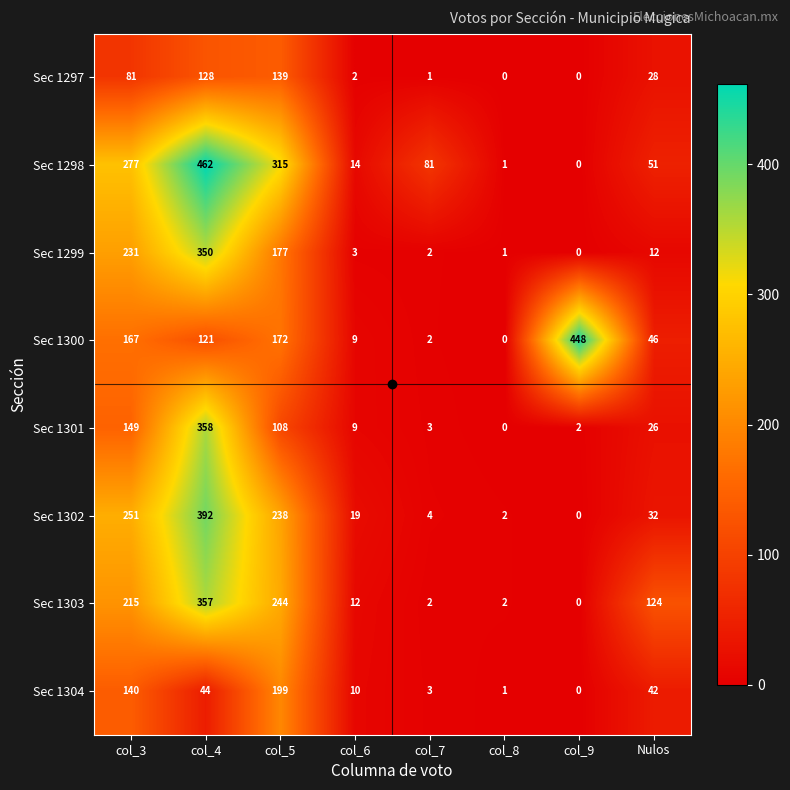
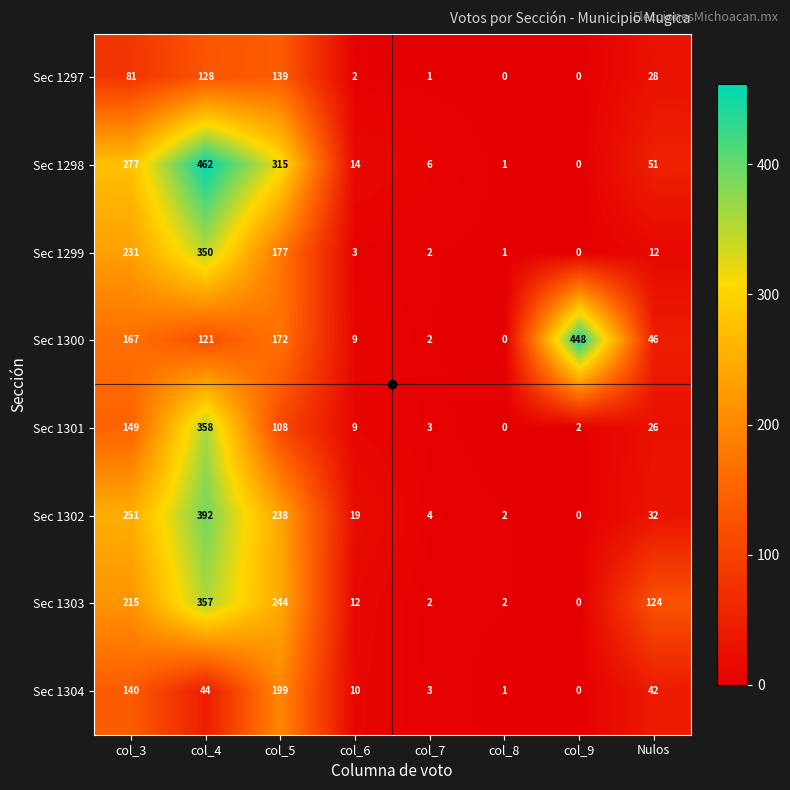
  {
    "Sec 1297": {
      "col_3": 81,
      "col_4": 128,
      "col_5": 139,
      "col_6": 2,
      "col_7": 1,
      "col_8": 0,
      "col_9": 0,
      "Nulos": 28
    },
    "Sec 1298": {
      "col_3": 277,
      "col_4": 462,
      "col_5": 315,
      "col_6": 14,
-     "col_7": 81,
+     "col_7": 6,
      "col_8": 1,
      "col_9": 0,
      "Nulos": 51
    },
    "Sec 1299": {
      "col_3": 231,
      "col_4": 350,
      "col_5": 177,
      "col_6": 3,
      "col_7": 2,
      "col_8": 1,
      "col_9": 0,
      "Nulos": 12
    },
    "Sec 1300": {
      "col_3": 167,
      "col_4": 121,
      "col_5": 172,
      "col_6": 9,
      "col_7": 2,
      "col_8": 0,
      "col_9": 448,
      "Nulos": 46
    },
    "Sec 1301": {
      "col_3": 149,
      "col_4": 358,
      "col_5": 108,
      "col_6": 9,
      "col_7": 3,
      "col_8": 0,
      "col_9": 2,
      "Nulos": 26
    },
    "Sec 1302": {
      "col_3": 251,
      "col_4": 392,
      "col_5": 238,
      "col_6": 19,
      "col_7": 4,
      "col_8": 2,
      "col_9": 0,
      "Nulos": 32
    },
    "Sec 1303": {
      "col_3": 215,
      "col_4": 357,
      "col_5": 244,
      "col_6": 12,
      "col_7": 2,
      "col_8": 2,
      "col_9": 0,
      "Nulos": 124
    },
    "Sec 1304": {
      "col_3": 140,
      "col_4": 44,
      "col_5": 199,
      "col_6": 10,
      "col_7": 3,
      "col_8": 1,
      "col_9": 0,
      "Nulos": 42
    }
  }
